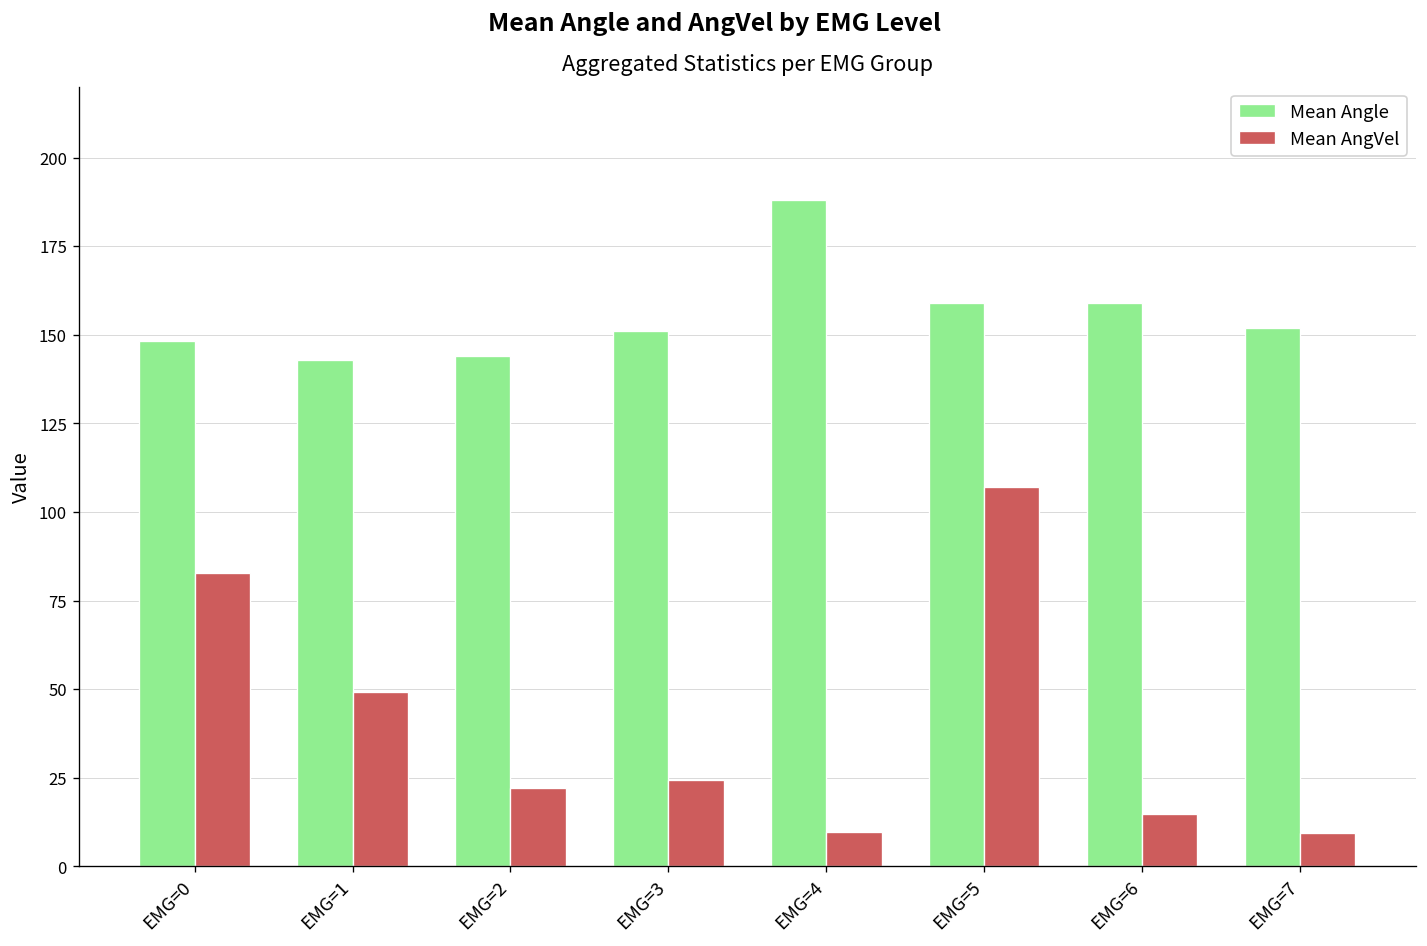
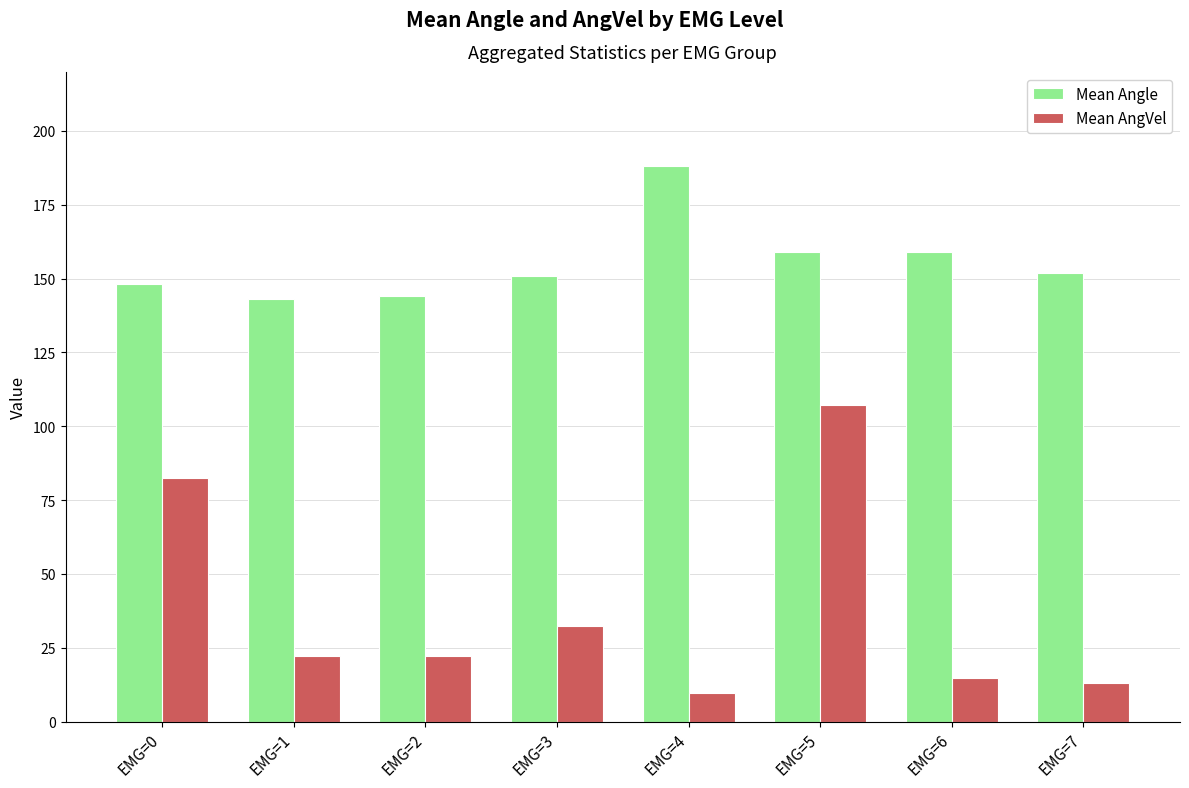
  {
    "Mean Angle": {
      "EMG=0": 148,
      "EMG=1": 143,
      "EMG=2": 144,
      "EMG=3": 151,
      "EMG=4": 188,
      "EMG=5": 159,
      "EMG=6": 159,
      "EMG=7": 152
    },
    "Mean AngVel": {
      "EMG=0": 83,
-     "EMG=1": 49,
+     "EMG=1": 22,
      "EMG=2": 22,
-     "EMG=3": 25,
+     "EMG=3": 33,
      "EMG=4": 10,
      "EMG=5": 107,
      "EMG=6": 15,
-     "EMG=7": 9
+     "EMG=7": 13
    }
  }
